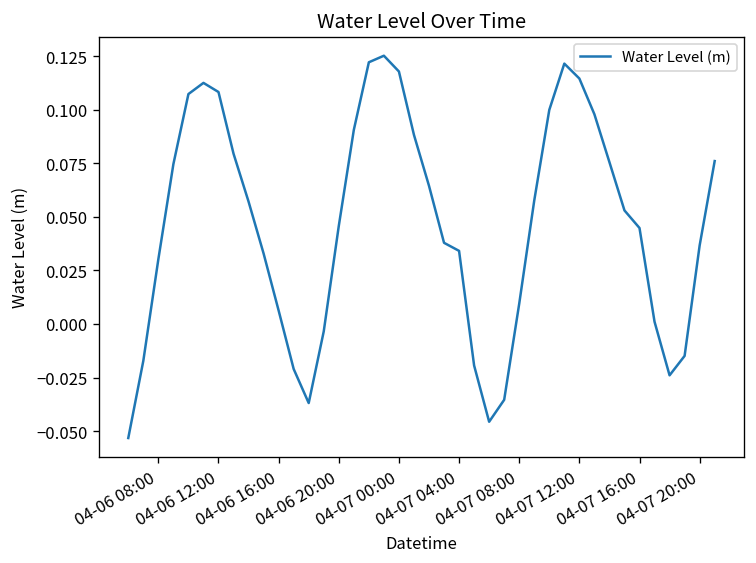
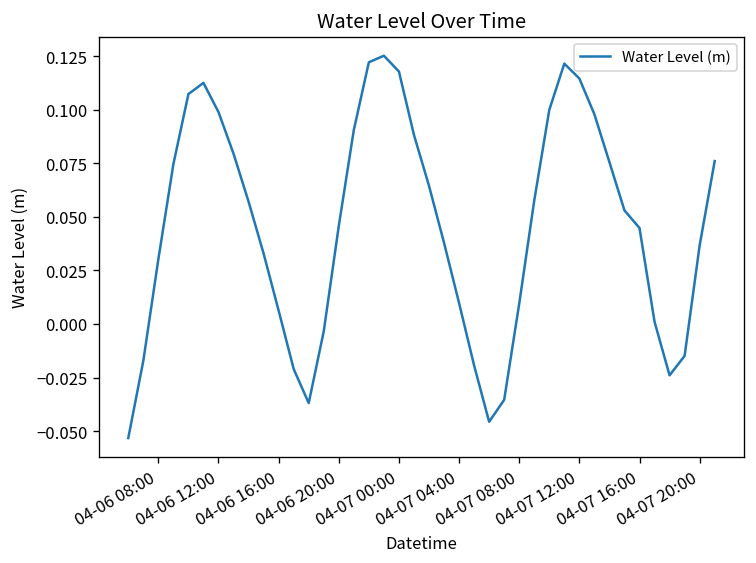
  {
    "04-06 08:00": 0.030,
-   "04-06 12:00": 0.108,
+   "04-06 12:00": 0.099,
    "04-06 16:00": 0.006,
    "04-06 20:00": 0.046,
    "04-07 00:00": 0.118,
-   "04-07 04:00": 0.034,
+   "04-07 04:00": 0.010,
    "04-07 08:00": 0.009,
    "04-07 12:00": 0.115,
    "04-07 16:00": 0.045,
    "04-07 20:00": 0.037
  }
